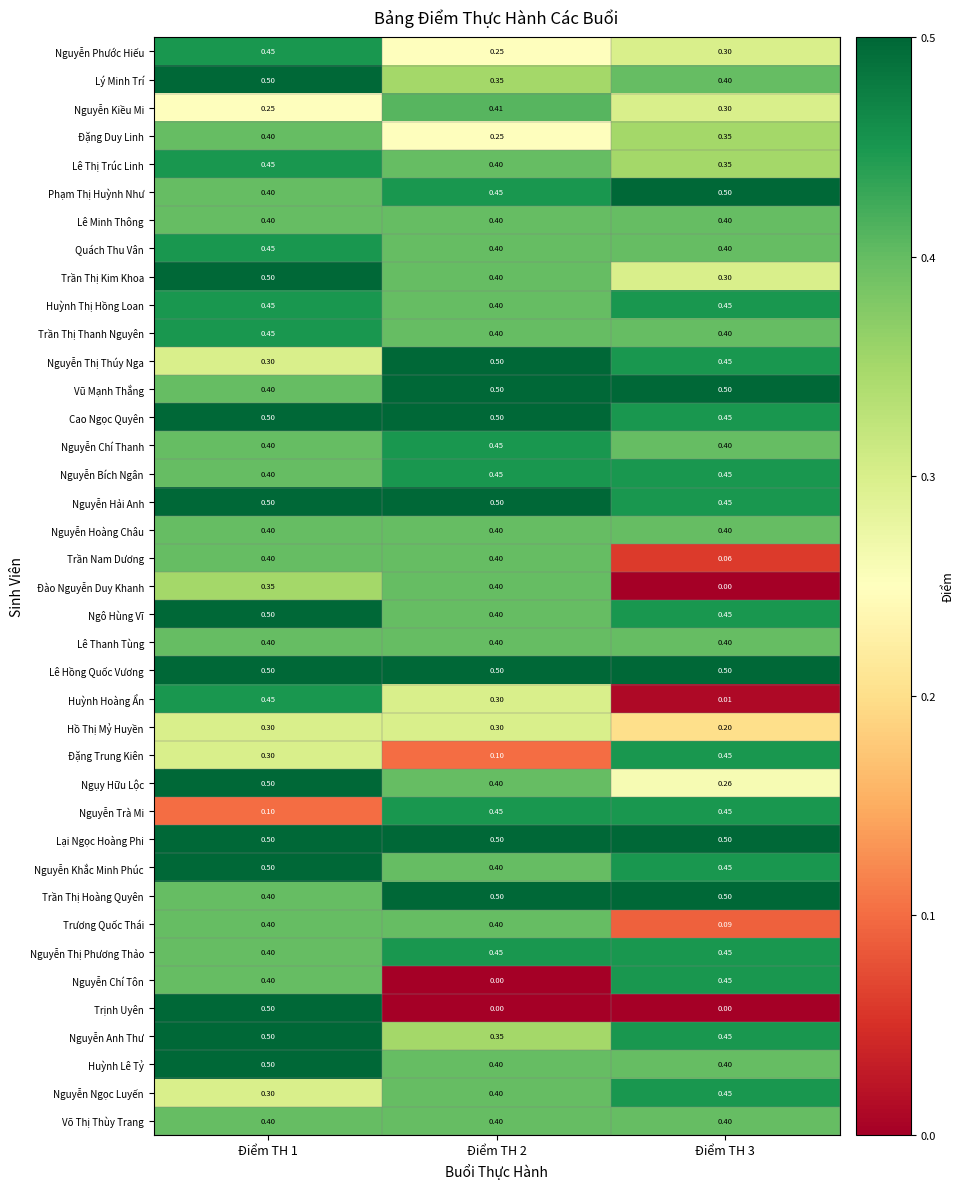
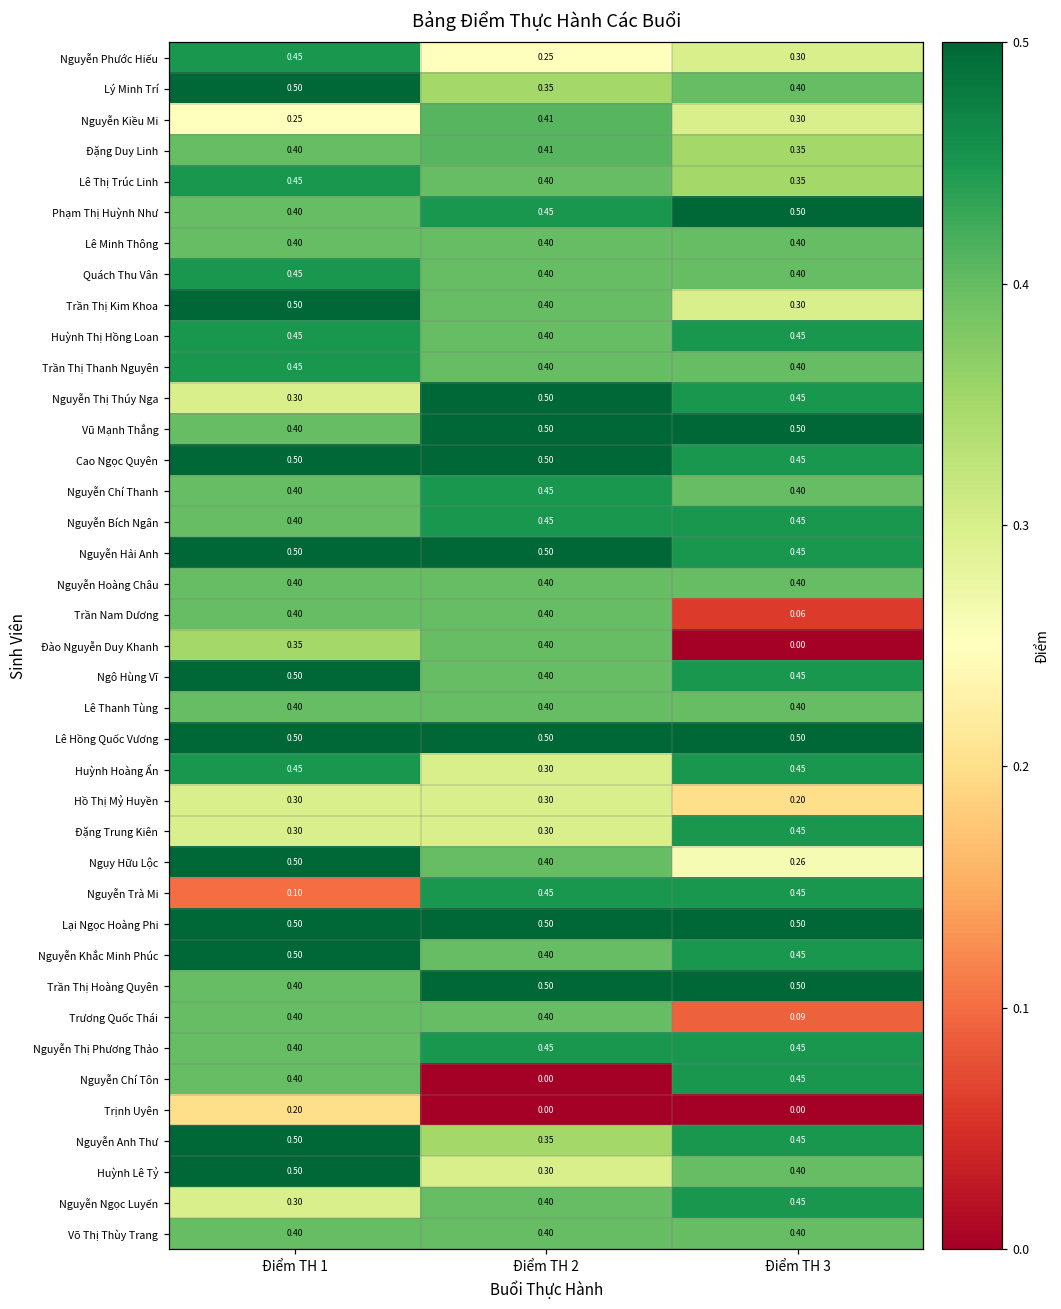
  {
    "Nguyễn Phước Hiếu": {
      "Điểm TH 1": 0.45,
      "Điểm TH 2": 0.25,
      "Điểm TH 3": 0.30
    },
    "Lý Minh Trí": {
      "Điểm TH 1": 0.50,
      "Điểm TH 2": 0.35,
      "Điểm TH 3": 0.40
    },
    "Nguyễn Kiều Mi": {
      "Điểm TH 1": 0.25,
      "Điểm TH 2": 0.41,
      "Điểm TH 3": 0.30
    },
    "Đặng Duy Linh": {
      "Điểm TH 1": 0.40,
-     "Điểm TH 2": 0.25,
+     "Điểm TH 2": 0.41,
      "Điểm TH 3": 0.35
    },
    "Lê Thị Trúc Linh": {
      "Điểm TH 1": 0.45,
      "Điểm TH 2": 0.40,
      "Điểm TH 3": 0.35
    },
    "Phạm Thị Huỳnh Như": {
      "Điểm TH 1": 0.40,
      "Điểm TH 2": 0.45,
      "Điểm TH 3": 0.50
    },
    "Lê Minh Thông": {
      "Điểm TH 1": 0.40,
      "Điểm TH 2": 0.40,
      "Điểm TH 3": 0.40
    },
    "Quách Thu Vân": {
      "Điểm TH 1": 0.45,
      "Điểm TH 2": 0.40,
      "Điểm TH 3": 0.40
    },
    "Trần Thị Kim Khoa": {
      "Điểm TH 1": 0.50,
      "Điểm TH 2": 0.40,
      "Điểm TH 3": 0.30
    },
    "Huỳnh Thị Hồng Loan": {
      "Điểm TH 1": 0.45,
      "Điểm TH 2": 0.40,
      "Điểm TH 3": 0.45
    },
    "Trần Thị Thanh Nguyên": {
      "Điểm TH 1": 0.45,
      "Điểm TH 2": 0.40,
      "Điểm TH 3": 0.40
    },
    "Nguyễn Thị Thúy Nga": {
      "Điểm TH 1": 0.30,
      "Điểm TH 2": 0.50,
      "Điểm TH 3": 0.45
    },
    "Vũ Mạnh Thắng": {
      "Điểm TH 1": 0.40,
      "Điểm TH 2": 0.50,
      "Điểm TH 3": 0.50
    },
    "Cao Ngọc Quyên": {
      "Điểm TH 1": 0.50,
      "Điểm TH 2": 0.50,
      "Điểm TH 3": 0.45
    },
    "Nguyễn Chí Thanh": {
      "Điểm TH 1": 0.40,
      "Điểm TH 2": 0.45,
      "Điểm TH 3": 0.40
    },
    "Nguyễn Bích Ngân": {
      "Điểm TH 1": 0.40,
      "Điểm TH 2": 0.45,
      "Điểm TH 3": 0.45
    },
    "Nguyễn Hải Anh": {
      "Điểm TH 1": 0.50,
      "Điểm TH 2": 0.50,
      "Điểm TH 3": 0.45
    },
    "Nguyễn Hoàng Châu": {
      "Điểm TH 1": 0.40,
      "Điểm TH 2": 0.40,
      "Điểm TH 3": 0.40
    },
    "Trần Nam Dương": {
      "Điểm TH 1": 0.40,
      "Điểm TH 2": 0.40,
      "Điểm TH 3": 0.06
    },
    "Đào Nguyễn Duy Khanh": {
      "Điểm TH 1": 0.35,
      "Điểm TH 2": 0.40,
      "Điểm TH 3": 0.00
    },
    "Ngô Hùng Vĩ": {
      "Điểm TH 1": 0.50,
      "Điểm TH 2": 0.40,
      "Điểm TH 3": 0.45
    },
    "Lê Thanh Tùng": {
      "Điểm TH 1": 0.40,
      "Điểm TH 2": 0.40,
      "Điểm TH 3": 0.40
    },
    "Lê Hồng Quốc Vương": {
      "Điểm TH 1": 0.50,
      "Điểm TH 2": 0.50,
      "Điểm TH 3": 0.50
    },
    "Huỳnh Hoàng Ẩn": {
      "Điểm TH 1": 0.45,
      "Điểm TH 2": 0.30,
-     "Điểm TH 3": 0.01
+     "Điểm TH 3": 0.45
    },
    "Hồ Thị Mỷ Huyền": {
      "Điểm TH 1": 0.30,
      "Điểm TH 2": 0.30,
      "Điểm TH 3": 0.20
    },
    "Đặng Trung Kiên": {
      "Điểm TH 1": 0.30,
-     "Điểm TH 2": 0.10,
+     "Điểm TH 2": 0.30,
      "Điểm TH 3": 0.45
    },
    "Ngụy Hữu Lộc": {
      "Điểm TH 1": 0.50,
      "Điểm TH 2": 0.40,
      "Điểm TH 3": 0.26
    },
    "Nguyễn Trà Mi": {
      "Điểm TH 1": 0.10,
      "Điểm TH 2": 0.45,
      "Điểm TH 3": 0.45
    },
    "Lại Ngọc Hoàng Phi": {
      "Điểm TH 1": 0.50,
      "Điểm TH 2": 0.50,
      "Điểm TH 3": 0.50
    },
    "Nguyễn Khắc Minh Phúc": {
      "Điểm TH 1": 0.50,
      "Điểm TH 2": 0.40,
      "Điểm TH 3": 0.45
    },
    "Trần Thị Hoàng Quyên": {
      "Điểm TH 1": 0.40,
      "Điểm TH 2": 0.50,
      "Điểm TH 3": 0.50
    },
    "Trương Quốc Thái": {
      "Điểm TH 1": 0.40,
      "Điểm TH 2": 0.40,
      "Điểm TH 3": 0.09
    },
    "Nguyễn Thị Phương Thảo": {
      "Điểm TH 1": 0.40,
      "Điểm TH 2": 0.45,
      "Điểm TH 3": 0.45
    },
    "Nguyễn Chí Tôn": {
      "Điểm TH 1": 0.40,
      "Điểm TH 2": 0.00,
      "Điểm TH 3": 0.45
    },
    "Trịnh Uyên": {
-     "Điểm TH 1": 0.50,
+     "Điểm TH 1": 0.20,
      "Điểm TH 2": 0.00,
      "Điểm TH 3": 0.00
    },
    "Nguyễn Anh Thư": {
      "Điểm TH 1": 0.50,
      "Điểm TH 2": 0.35,
      "Điểm TH 3": 0.45
    },
    "Huỳnh Lê Tỷ": {
      "Điểm TH 1": 0.50,
-     "Điểm TH 2": 0.40,
+     "Điểm TH 2": 0.30,
      "Điểm TH 3": 0.40
    },
    "Nguyễn Ngọc Luyến": {
      "Điểm TH 1": 0.30,
      "Điểm TH 2": 0.40,
      "Điểm TH 3": 0.45
    },
    "Võ Thị Thùy Trang": {
      "Điểm TH 1": 0.40,
      "Điểm TH 2": 0.40,
      "Điểm TH 3": 0.40
    }
  }
